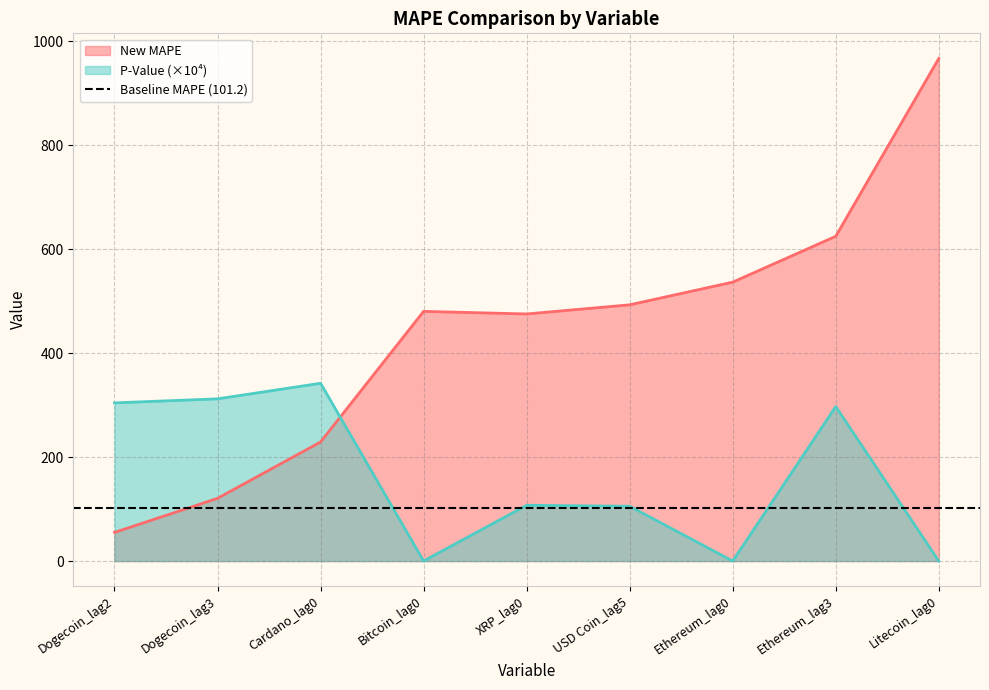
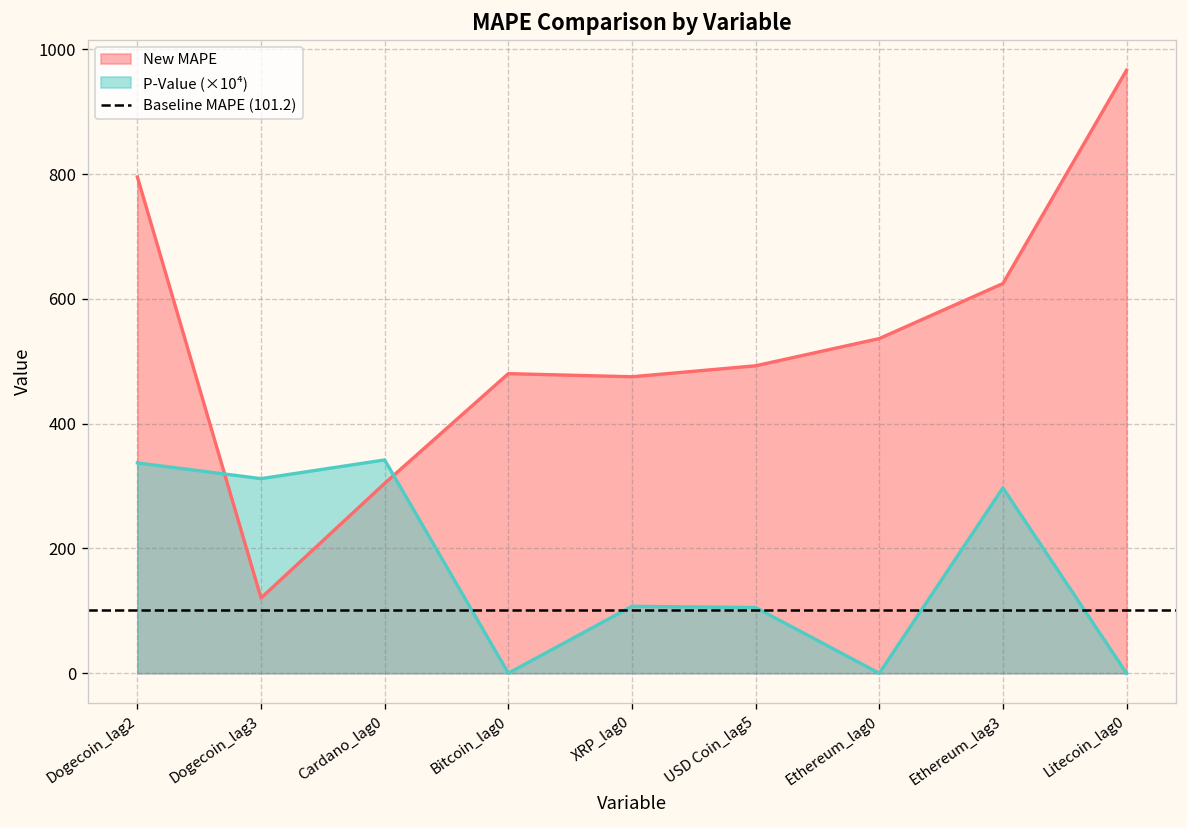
  {
    "New MAPE": {
-     "Dogecoin_lag2": 60,
+     "Dogecoin_lag2": 800,
      "Dogecoin_lag3": 120,
-     "Cardano_lag0": 230,
+     "Cardano_lag0": 300,
      "Bitcoin_lag0": 480,
      "XRP_lag0": 480,
      "USD Coin_lag5": 490,
      "Ethereum_lag0": 540,
      "Ethereum_lag3": 620,
      "Litecoin_lag0": 970
    },
    "P-Value (×10⁴)": {
-     "Dogecoin_lag2": 300,
+     "Dogecoin_lag2": 340,
      "Dogecoin_lag3": 310,
      "Cardano_lag0": 340,
      "Bitcoin_lag0": 0,
      "XRP_lag0": 110,
      "USD Coin_lag5": 110,
      "Ethereum_lag0": 0,
      "Ethereum_lag3": 300,
      "Litecoin_lag0": 0
    }
  }
